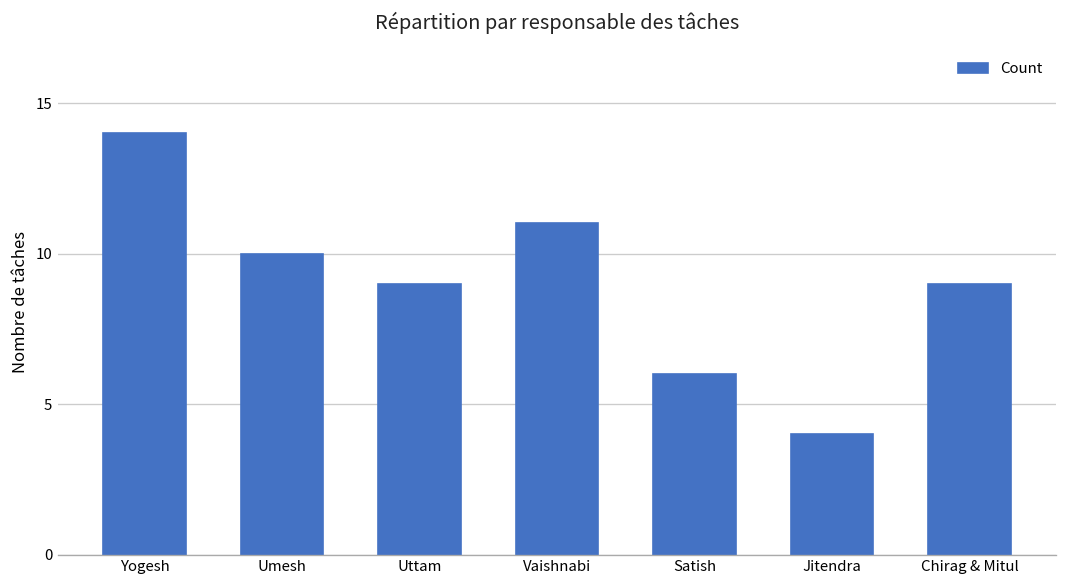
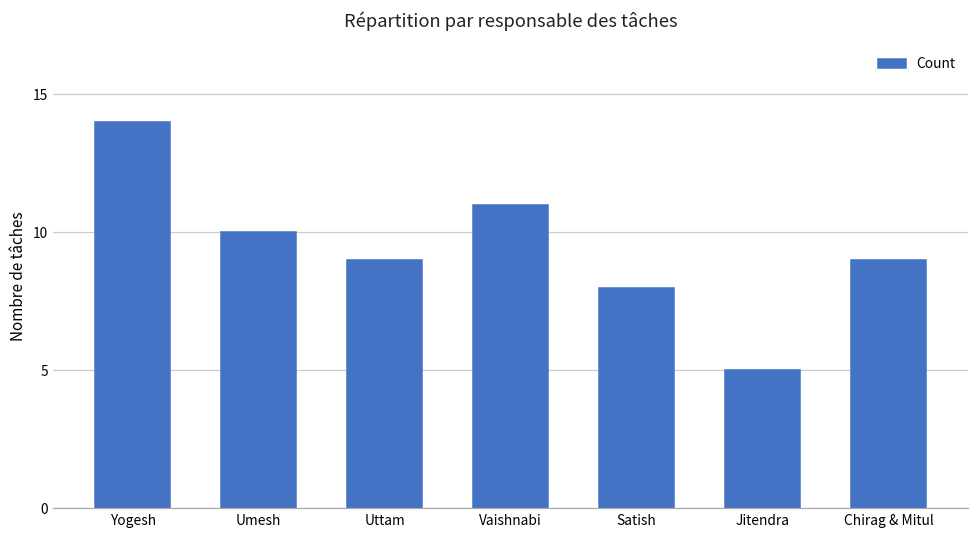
  {
    "Yogesh": 14,
    "Umesh": 10,
    "Uttam": 9,
    "Vaishnabi": 11,
-   "Satish": 6,
-   "Jitendra": 4,
+   "Satish": 8,
+   "Jitendra": 5,
    "Chirag & Mitul": 9
  }
